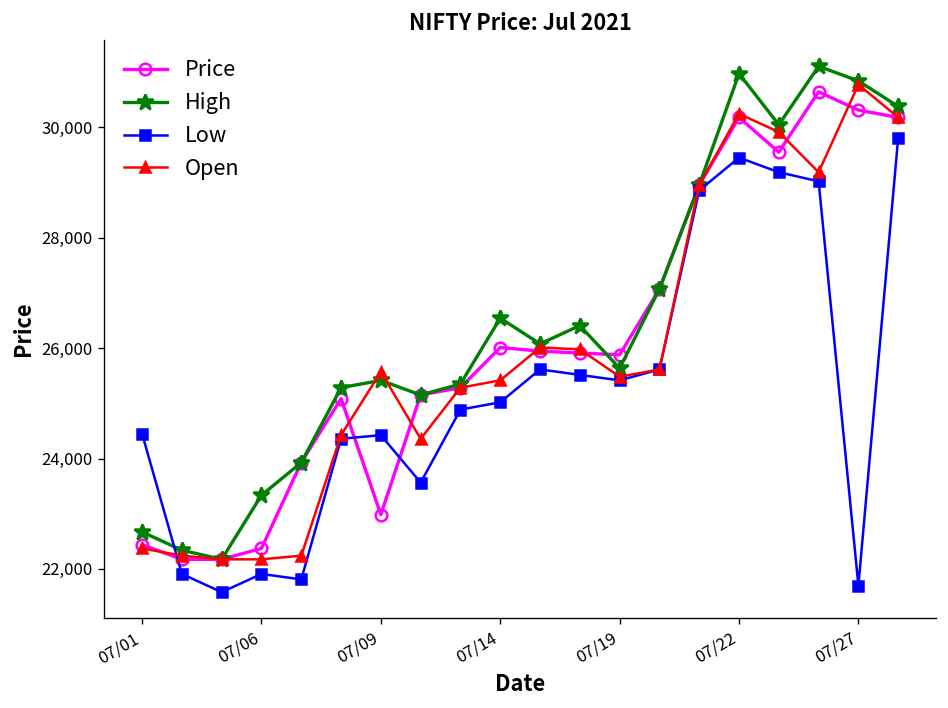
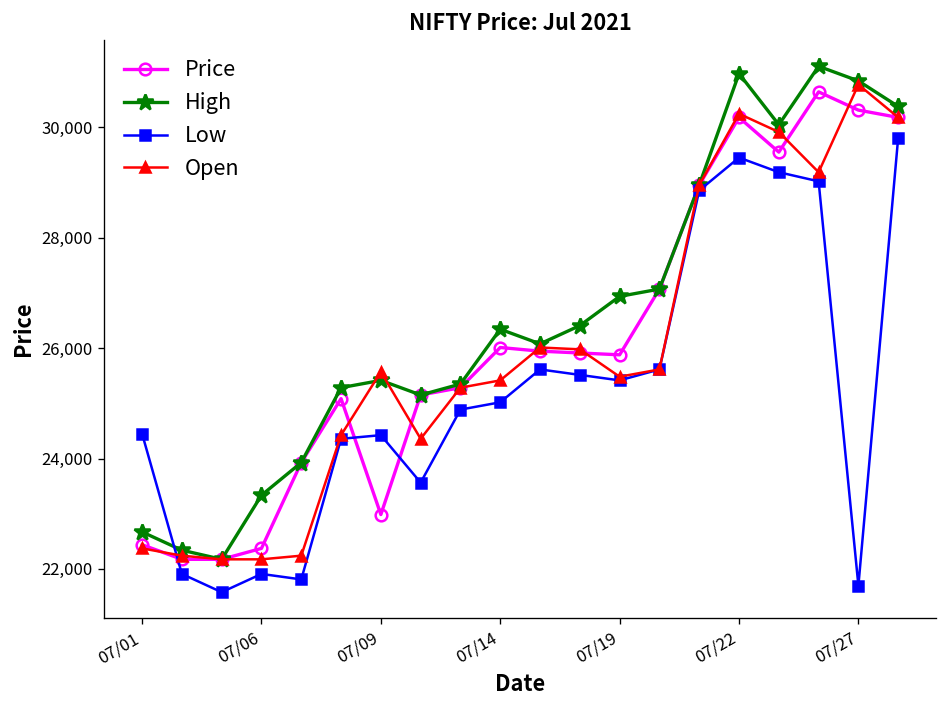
  {
    "Price": {
      "07/01": "22,400",
      "07/06": "22,400",
      "07/09": "23,000",
      "07/14": "26,000",
      "07/19": "25,900",
      "07/22": "30,200",
      "07/27": "30,300"
    },
    "High": {
      "07/01": "22,700",
      "07/06": "23,300",
      "07/09": "25,400",
-     "07/14": "26,500",
-     "07/19": "25,600",
+     "07/14": "26,300",
+     "07/19": "26,900",
      "07/22": "31,000",
      "07/27": "30,800"
    },
    "Low": {
      "07/01": "24,400",
      "07/06": "21,900",
      "07/09": "24,400",
      "07/14": "25,000",
      "07/19": "25,400",
      "07/22": "29,500",
      "07/27": "21,700"
    },
    "Open": {
      "07/01": "22,400",
      "07/06": "22,200",
      "07/09": "25,600",
      "07/14": "25,400",
      "07/19": "25,500",
      "07/22": "30,200",
      "07/27": "30,800"
    }
  }
